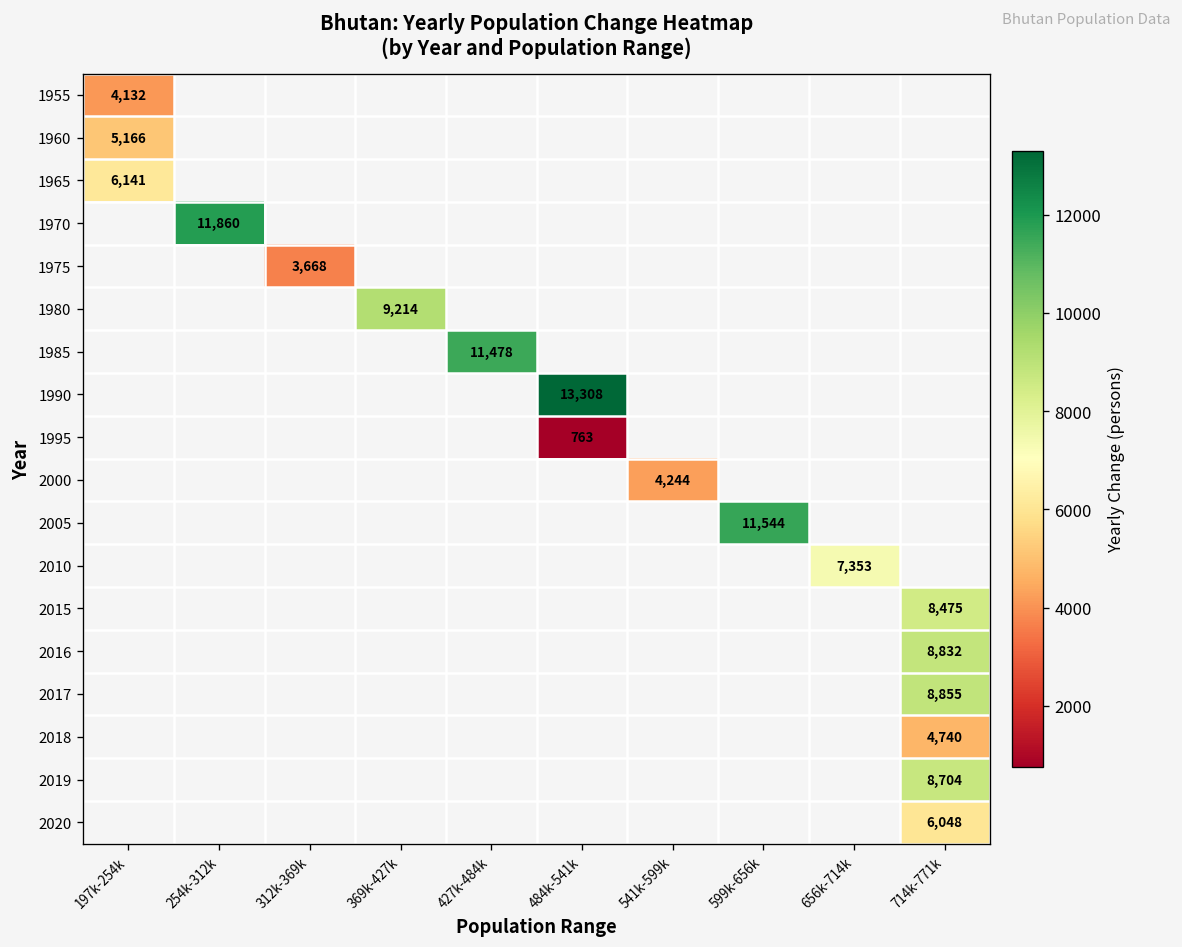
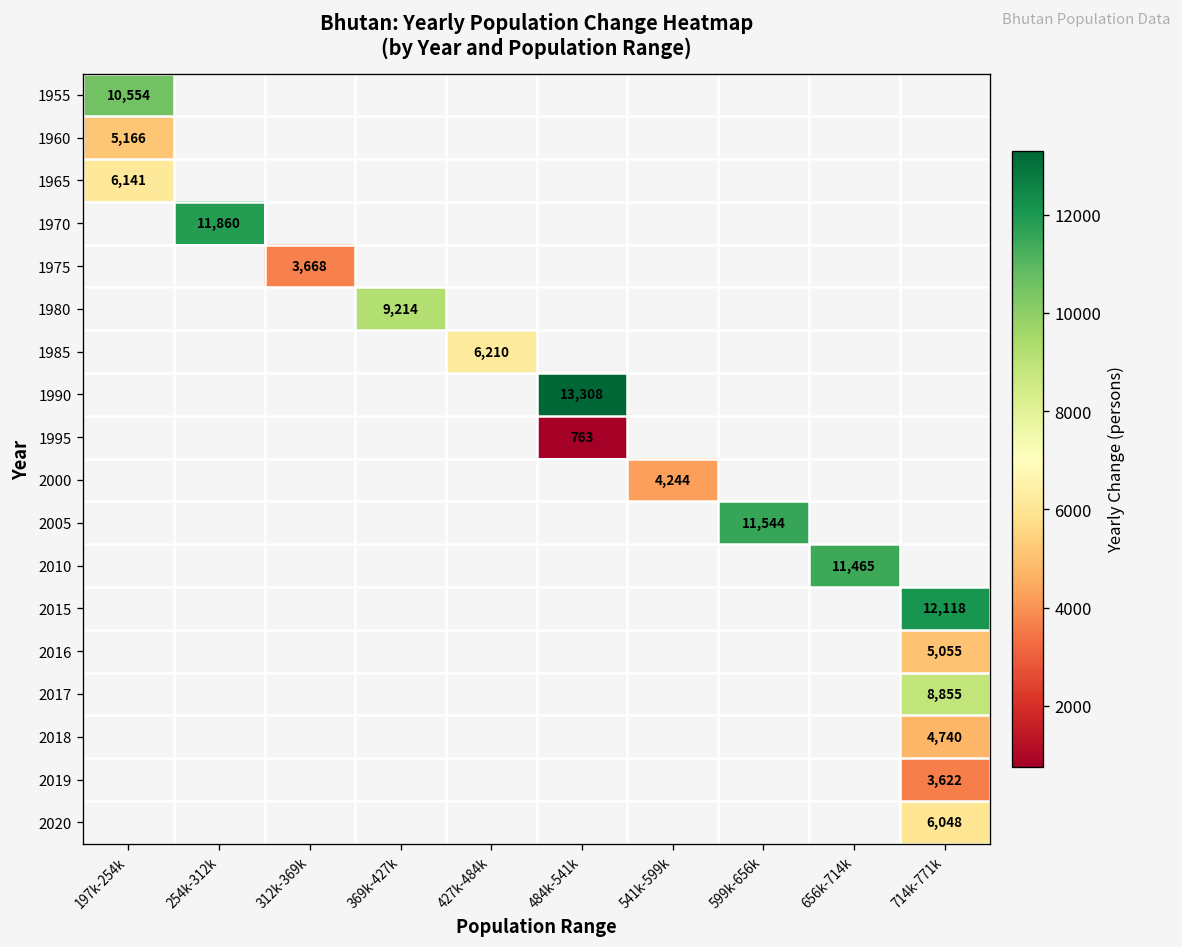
  {
    "1955": {
-     "197k-254k": "4,132"
+     "197k-254k": "10,554"
    },
    "1960": {
      "197k-254k": "5,166"
    },
    "1965": {
      "197k-254k": "6,141"
    },
    "1970": {
      "254k-312k": "11,860"
    },
    "1975": {
      "312k-369k": "3,668"
    },
    "1980": {
      "369k-427k": "9,214"
    },
    "1985": {
-     "427k-484k": "11,478"
+     "427k-484k": "6,210"
    },
    "1990": {
      "484k-541k": "13,308"
    },
    "1995": {
      "484k-541k": "763"
    },
    "2000": {
      "541k-599k": "4,244"
    },
    "2005": {
      "599k-656k": "11,544"
    },
    "2010": {
-     "656k-714k": "7,353"
+     "656k-714k": "11,465"
    },
    "2015": {
-     "714k-771k": "8,475"
+     "714k-771k": "12,118"
    },
    "2016": {
-     "714k-771k": "8,832"
+     "714k-771k": "5,055"
    },
    "2017": {
      "714k-771k": "8,855"
    },
    "2018": {
      "714k-771k": "4,740"
    },
    "2019": {
-     "714k-771k": "8,704"
+     "714k-771k": "3,622"
    },
    "2020": {
      "714k-771k": "6,048"
    }
  }
